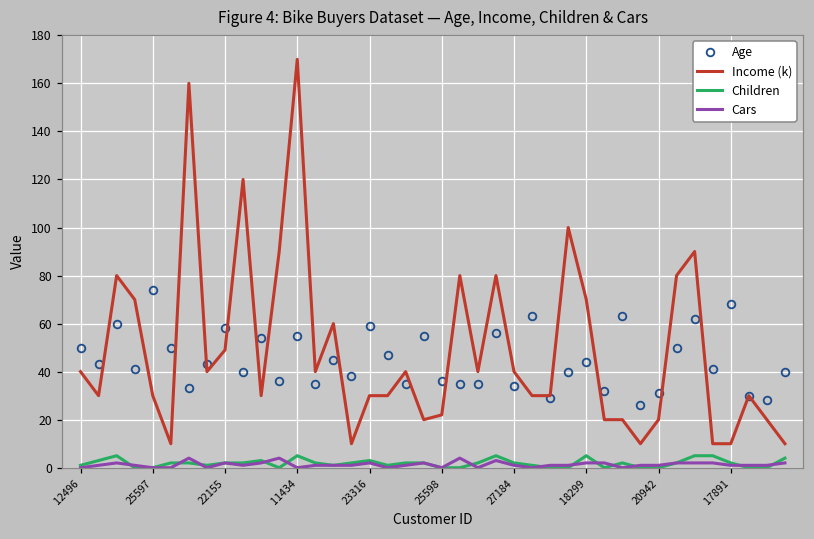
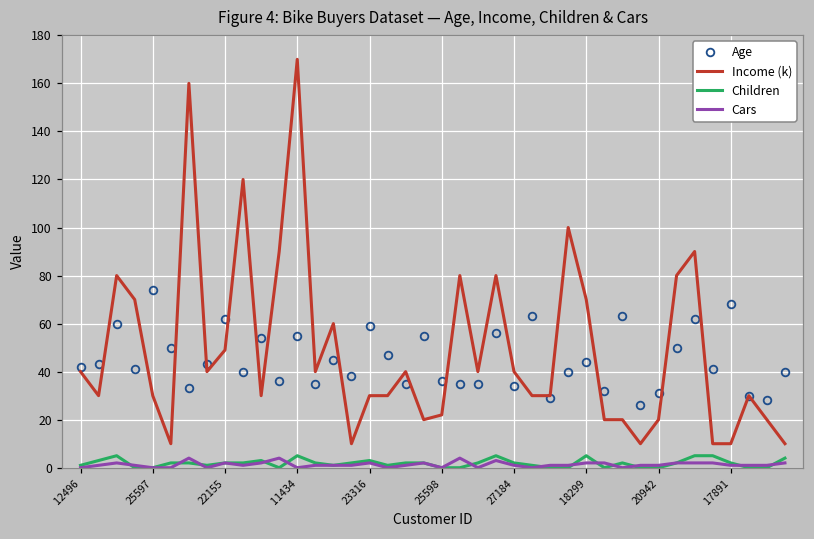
  {
    "Age": {
-     "12496": 50,
+     "12496": 42,
      "25597": 74,
-     "22155": 58,
+     "22155": 62,
      "11434": 55,
      "23316": 59,
      "25598": 36,
      "27184": 34,
      "18299": 44,
      "20942": 31,
      "17891": 68
    },
    "Income (k)": {
      "12496": 40,
      "25597": 30,
      "22155": 49,
      "11434": 170,
      "23316": 30,
      "25598": 22,
      "27184": 40,
      "18299": 70,
      "20942": 20,
      "17891": 10
    },
    "Children": {
      "11434": 5,
      "18299": 5
    },
    "Cars": {
      "11434": 0,
      "18299": 2
    }
  }
